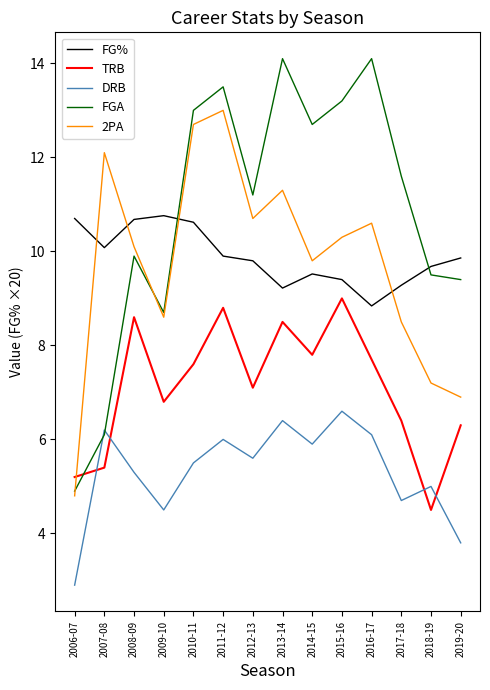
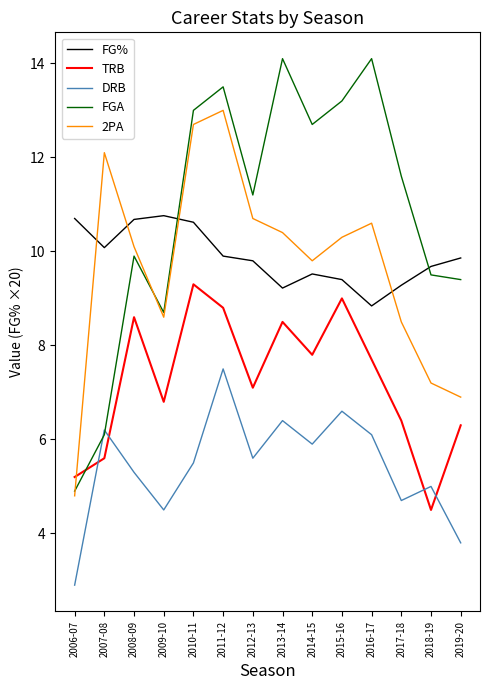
  {
    "FG%": {
      "2006-07": 10.7,
      "2007-08": 10.1,
      "2008-09": 10.7,
      "2009-10": 10.8,
      "2010-11": 10.6,
      "2011-12": 9.9,
      "2012-13": 9.8,
      "2013-14": 9.2,
      "2014-15": 9.5,
      "2015-16": 9.4,
      "2016-17": 8.8,
      "2017-18": 9.3,
      "2018-19": 9.7,
      "2019-20": 9.9
    },
    "TRB": {
      "2006-07": 5.2,
-     "2007-08": 5.4,
+     "2007-08": 5.6,
      "2008-09": 8.6,
      "2009-10": 6.8,
-     "2010-11": 7.6,
+     "2010-11": 9.3,
      "2011-12": 8.8,
      "2012-13": 7.1,
      "2013-14": 8.5,
      "2014-15": 7.8,
      "2015-16": 9.0,
      "2016-17": 7.7,
      "2017-18": 6.4,
      "2018-19": 4.5,
      "2019-20": 6.3
    },
    "DRB": {
      "2006-07": 2.9,
      "2007-08": 6.2,
      "2008-09": 5.3,
      "2009-10": 4.5,
      "2010-11": 5.5,
-     "2011-12": 6.0,
+     "2011-12": 7.5,
      "2012-13": 5.6,
      "2013-14": 6.4,
      "2014-15": 5.9,
      "2015-16": 6.6,
      "2016-17": 6.1,
      "2017-18": 4.7,
      "2018-19": 5.0,
      "2019-20": 3.8
    },
    "FGA": {
      "2006-07": 4.9,
      "2007-08": 6.1,
      "2008-09": 9.9,
      "2009-10": 8.7,
      "2010-11": 13.0,
      "2011-12": 13.5,
      "2012-13": 11.2,
      "2013-14": 14.1,
      "2014-15": 12.7,
      "2015-16": 13.2,
      "2016-17": 14.1,
      "2017-18": 11.6,
      "2018-19": 9.5,
      "2019-20": 9.4
    },
    "2PA": {
      "2006-07": 4.8,
      "2007-08": 12.1,
      "2008-09": 10.1,
      "2009-10": 8.6,
      "2010-11": 12.7,
      "2011-12": 13.0,
      "2012-13": 10.7,
-     "2013-14": 11.3,
+     "2013-14": 10.4,
      "2014-15": 9.8,
      "2015-16": 10.3,
      "2016-17": 10.6,
      "2017-18": 8.5,
      "2018-19": 7.2,
      "2019-20": 6.9
    }
  }
